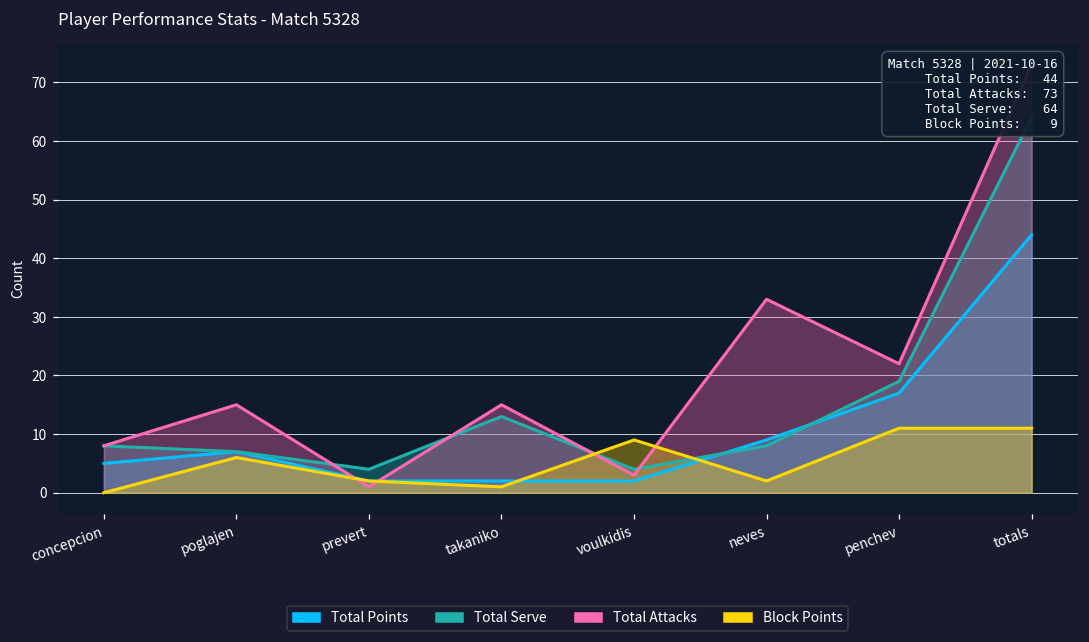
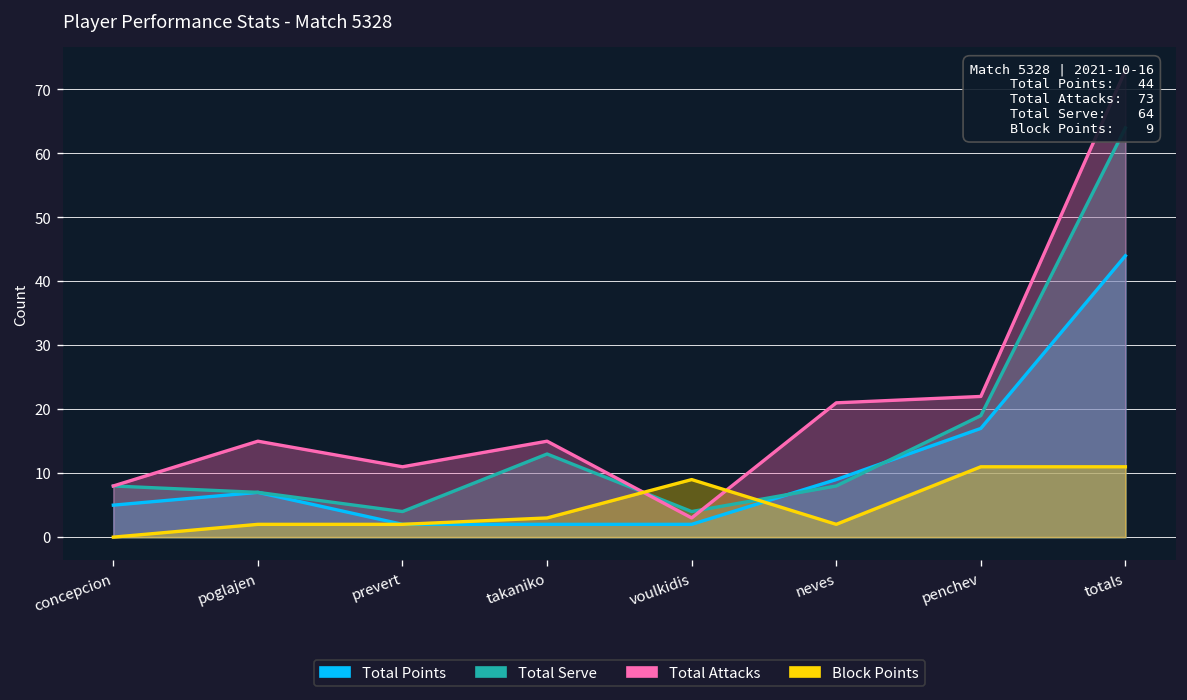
  {
    "Total Attacks": {
      "poglajen": 15,
-     "prevert": 1,
+     "prevert": 11,
      "takaniko": 15,
      "voulkidis": 3,
-     "neves": 33,
+     "neves": 21,
      "penchev": 22
    },
    "Block Points": {
      "concepcion": 0,
-     "poglajen": 6,
-     "takaniko": 1,
+     "poglajen": 2,
+     "takaniko": 3,
      "voulkidis": 9,
      "neves": 2,
      "penchev": 11,
      "totals": 11
    }
  }
